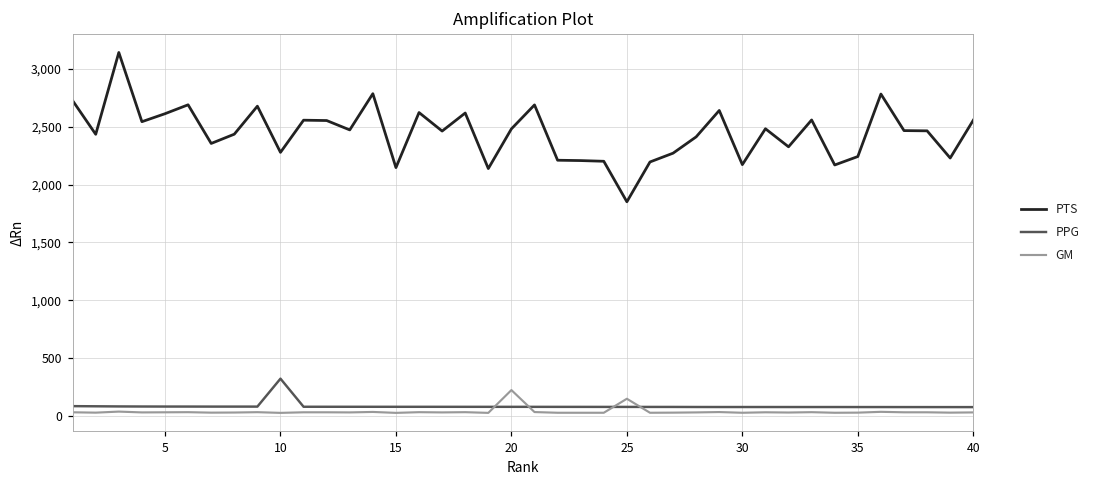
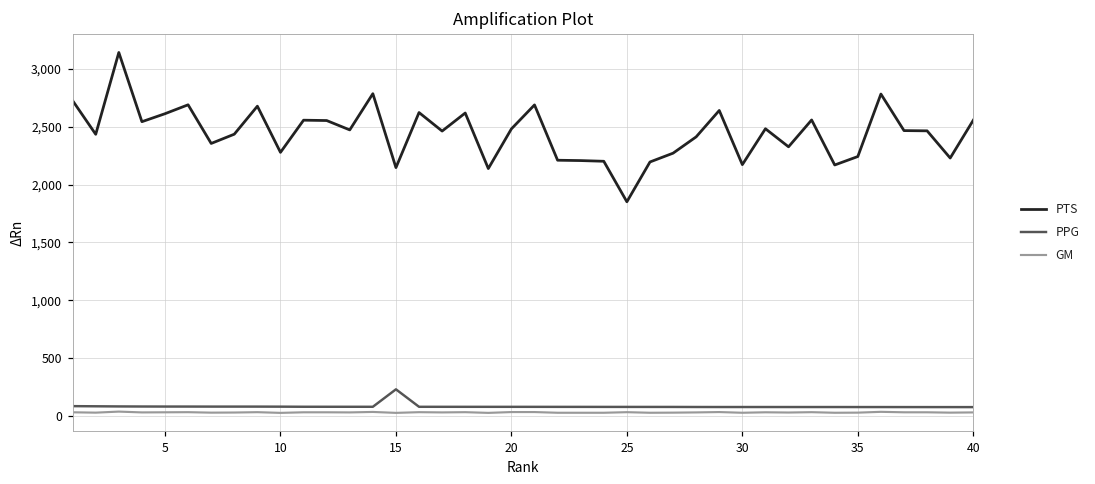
  {
    "PTS": {
      "5": "2,610",
      "10": "2,280",
      "15": "2,150",
      "20": "2,480",
      "25": "1,850",
      "30": "2,170",
      "35": "2,240",
      "40": "2,560"
    },
    "PPG": {
      "5": "80",
-     "10": "320",
-     "15": "80",
+     "10": "80",
+     "15": "230",
      "20": "80",
      "25": "80",
      "30": "80",
      "35": "80",
      "40": "80"
    },
    "GM": {
      "5": "30",
      "10": "30",
      "15": "30",
-     "20": "220",
-     "25": "150",
+     "20": "30",
+     "25": "30",
      "30": "30",
      "35": "30",
      "40": "30"
    }
  }
